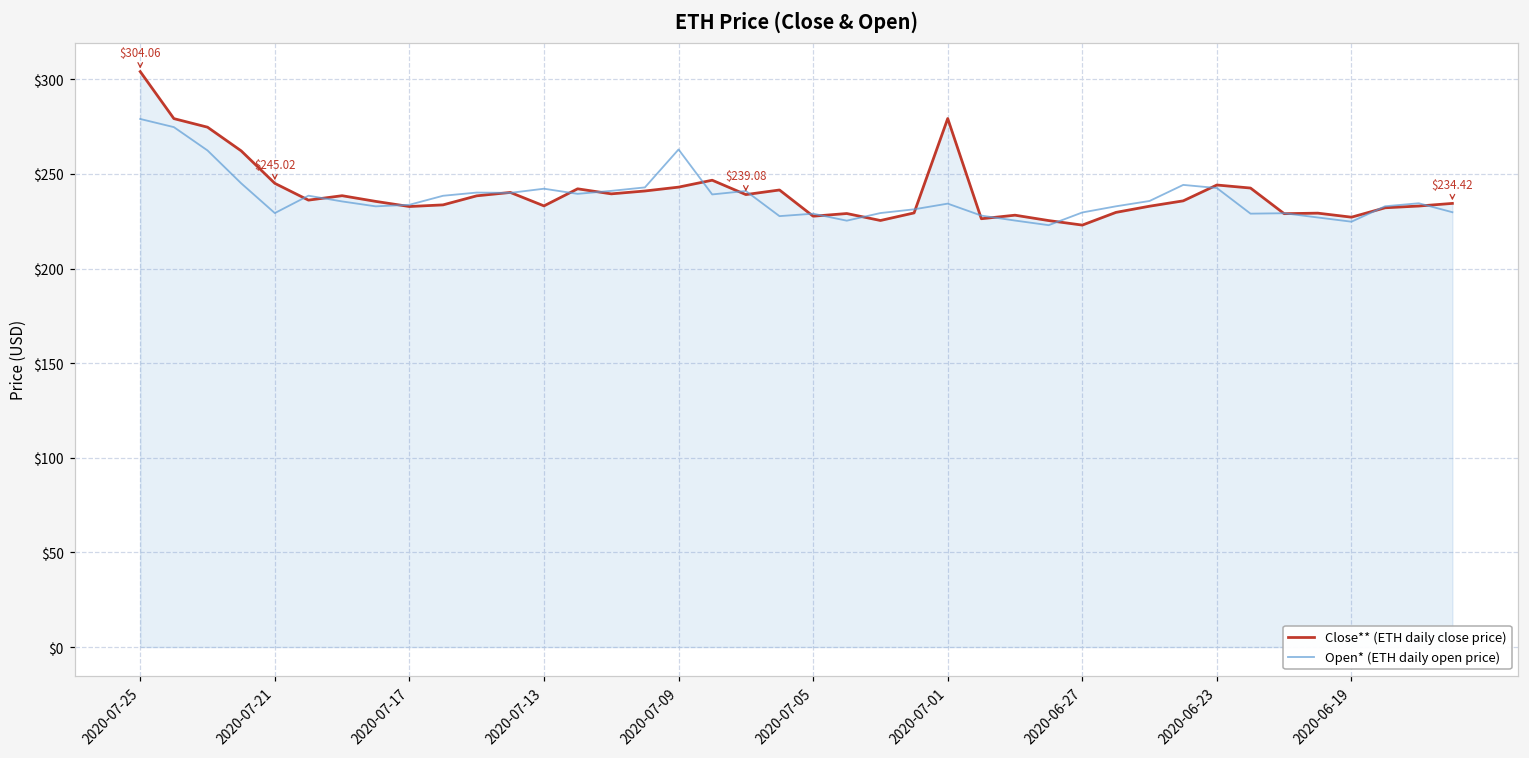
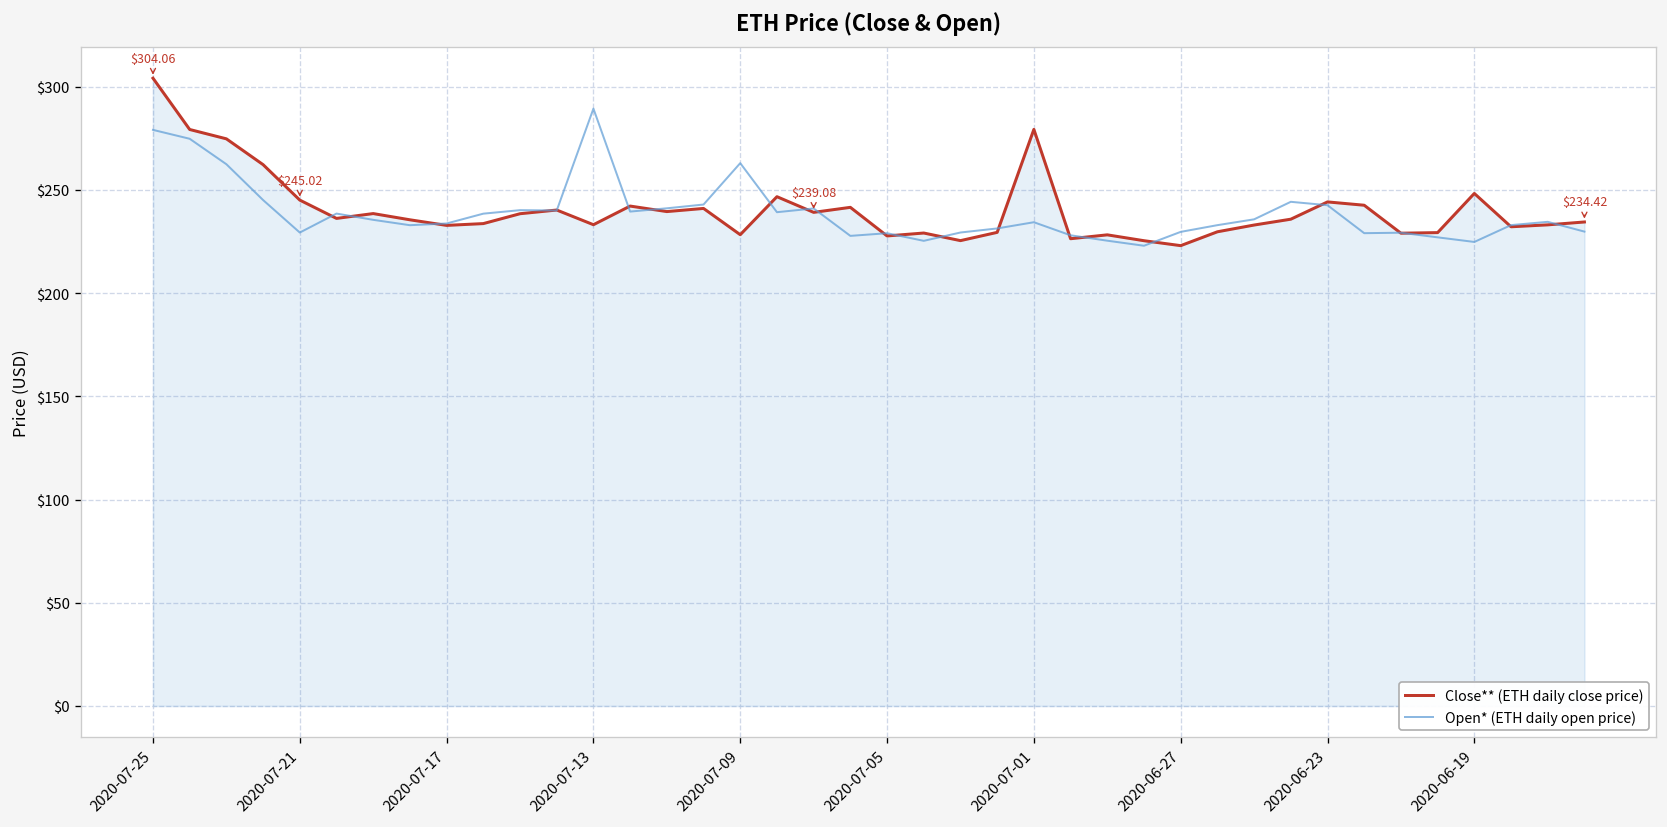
  {
    "Close** (ETH daily close price)": {
      "2020-07-13": "$233",
-     "2020-07-09": "$243",
+     "2020-07-09": "$228",
      "2020-07-01": "$279",
      "2020-06-27": "$223",
      "2020-06-23": "$244",
-     "2020-06-19": "$227"
+     "2020-06-19": "$248"
    },
    "Open* (ETH daily open price)": {
      "2020-07-25": "$279",
      "2020-07-21": "$229",
-     "2020-07-13": "$242",
+     "2020-07-13": "$289",
      "2020-07-09": "$263",
      "2020-07-01": "$234",
      "2020-06-27": "$230",
      "2020-06-23": "$243",
      "2020-06-19": "$225"
    }
  }
